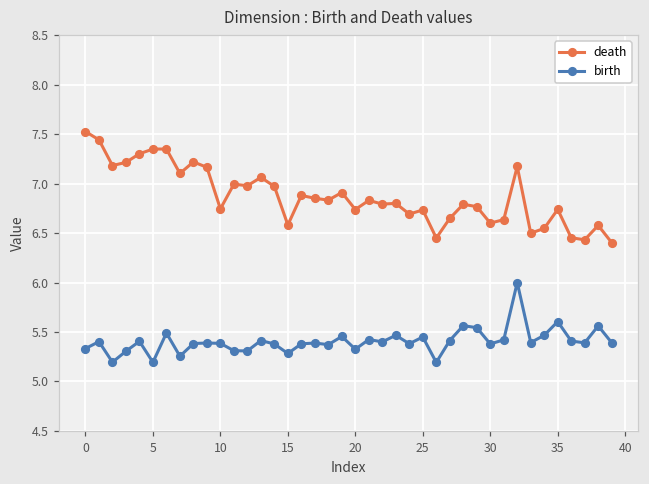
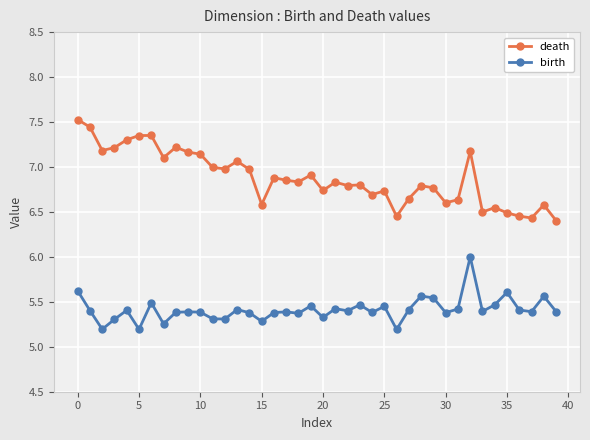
  {
    "death": {
      "0": 7.5,
      "5": 7.3,
-     "10": 6.7,
+     "10": 7.1,
      "15": 6.6,
      "20": 6.7,
      "25": 6.7,
      "30": 6.6,
-     "35": 6.7
+     "35": 6.5
    },
    "birth": {
-     "0": 5.3,
+     "0": 5.6,
      "5": 5.2,
      "10": 5.4,
      "15": 5.3,
      "20": 5.3,
      "25": 5.4,
      "30": 5.4,
      "35": 5.6
    }
  }
